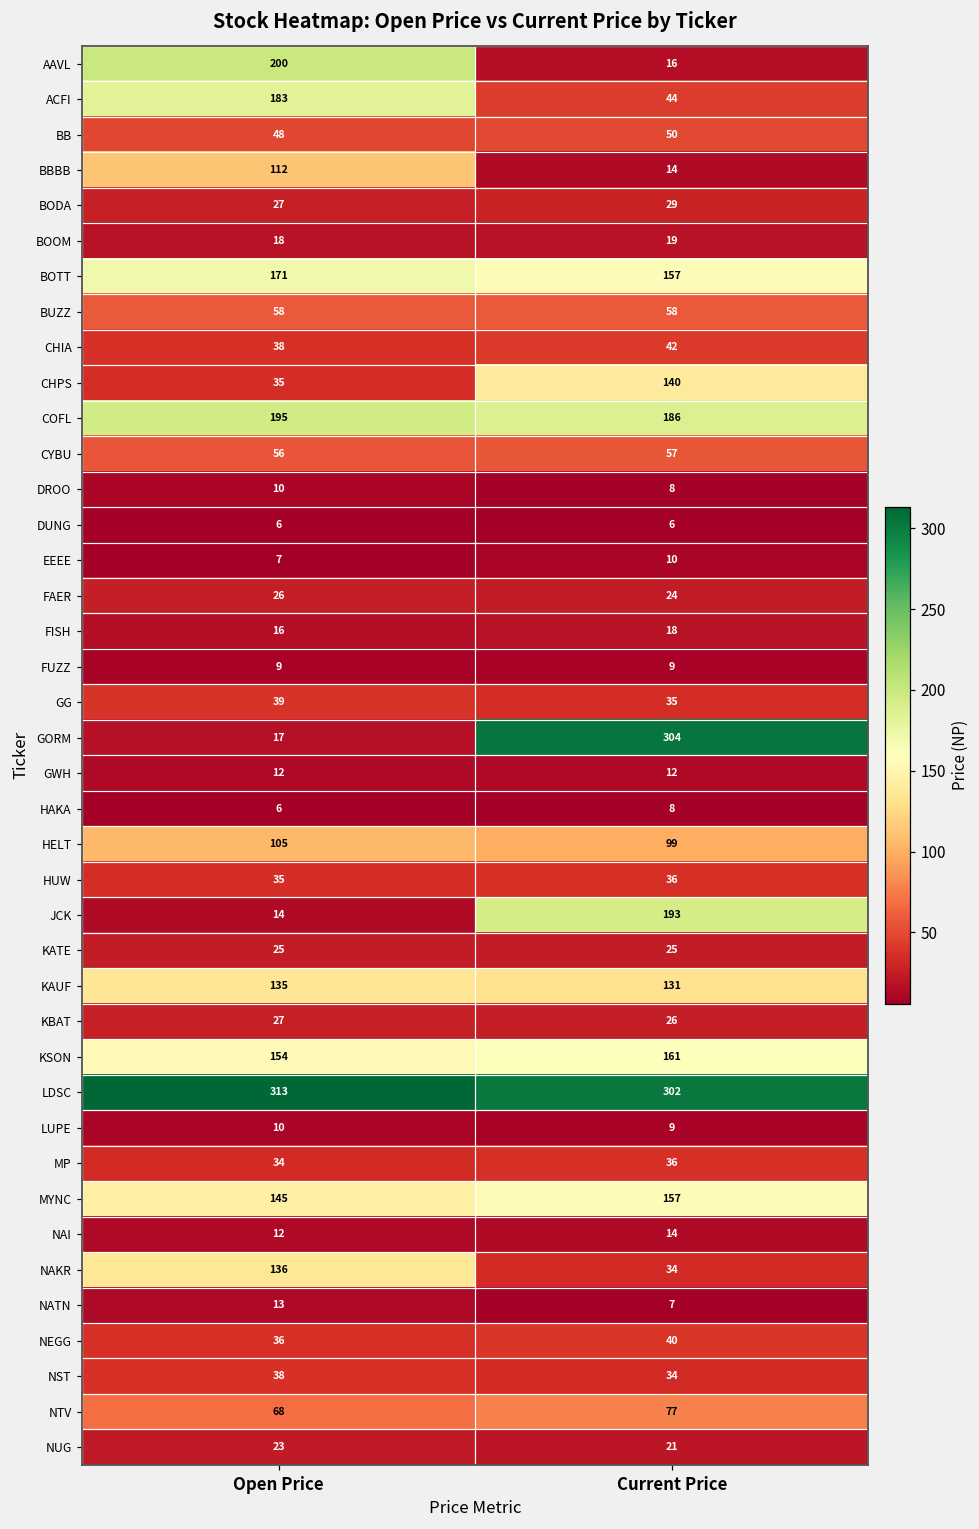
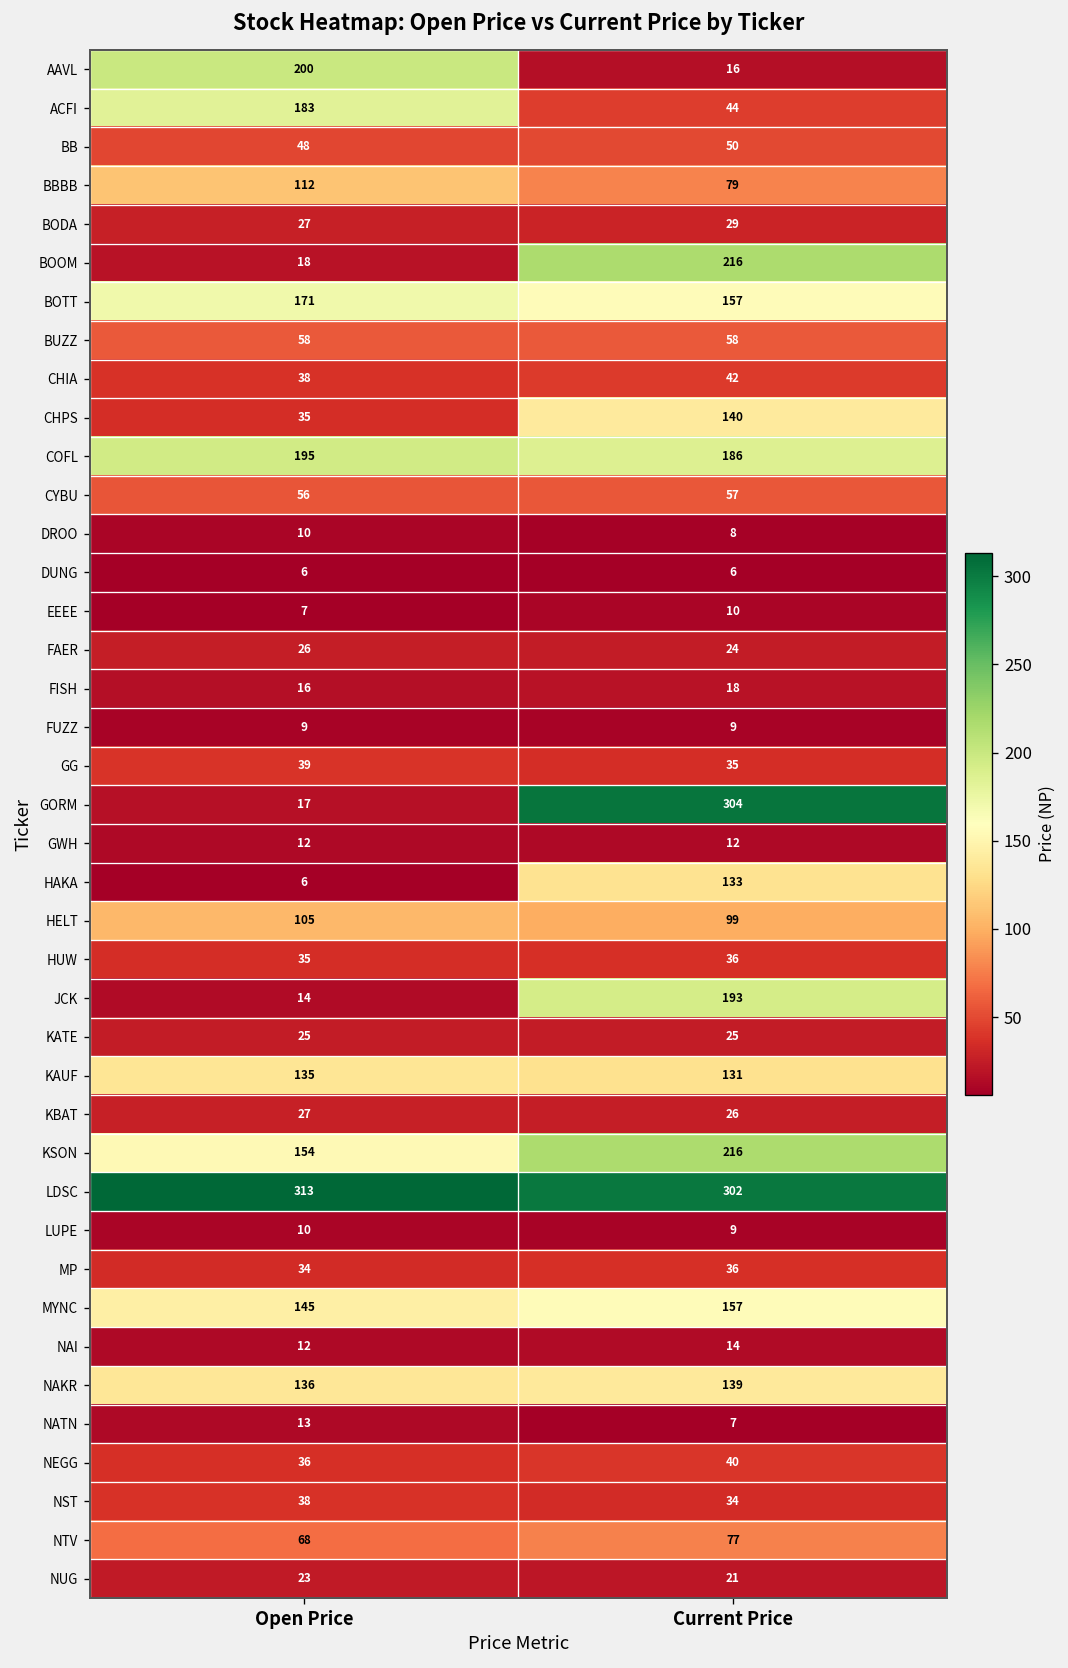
  {
    "AAVL": {
      "Open Price": 200,
      "Current Price": 16
    },
    "ACFI": {
      "Open Price": 183,
      "Current Price": 44
    },
    "BB": {
      "Open Price": 48,
      "Current Price": 50
    },
    "BBBB": {
      "Open Price": 112,
-     "Current Price": 14
+     "Current Price": 79
    },
    "BODA": {
      "Open Price": 27,
      "Current Price": 29
    },
    "BOOM": {
      "Open Price": 18,
-     "Current Price": 19
+     "Current Price": 216
    },
    "BOTT": {
      "Open Price": 171,
      "Current Price": 157
    },
    "BUZZ": {
      "Open Price": 58,
      "Current Price": 58
    },
    "CHIA": {
      "Open Price": 38,
      "Current Price": 42
    },
    "CHPS": {
      "Open Price": 35,
      "Current Price": 140
    },
    "COFL": {
      "Open Price": 195,
      "Current Price": 186
    },
    "CYBU": {
      "Open Price": 56,
      "Current Price": 57
    },
    "DROO": {
      "Open Price": 10,
      "Current Price": 8
    },
    "DUNG": {
      "Open Price": 6,
      "Current Price": 6
    },
    "EEEE": {
      "Open Price": 7,
      "Current Price": 10
    },
    "FAER": {
      "Open Price": 26,
      "Current Price": 24
    },
    "FISH": {
      "Open Price": 16,
      "Current Price": 18
    },
    "FUZZ": {
      "Open Price": 9,
      "Current Price": 9
    },
    "GG": {
      "Open Price": 39,
      "Current Price": 35
    },
    "GORM": {
      "Open Price": 17,
      "Current Price": 304
    },
    "GWH": {
      "Open Price": 12,
      "Current Price": 12
    },
    "HAKA": {
      "Open Price": 6,
-     "Current Price": 8
+     "Current Price": 133
    },
    "HELT": {
      "Open Price": 105,
      "Current Price": 99
    },
    "HUW": {
      "Open Price": 35,
      "Current Price": 36
    },
    "JCK": {
      "Open Price": 14,
      "Current Price": 193
    },
    "KATE": {
      "Open Price": 25,
      "Current Price": 25
    },
    "KAUF": {
      "Open Price": 135,
      "Current Price": 131
    },
    "KBAT": {
      "Open Price": 27,
      "Current Price": 26
    },
    "KSON": {
      "Open Price": 154,
-     "Current Price": 161
+     "Current Price": 216
    },
    "LDSC": {
      "Open Price": 313,
      "Current Price": 302
    },
    "LUPE": {
      "Open Price": 10,
      "Current Price": 9
    },
    "MP": {
      "Open Price": 34,
      "Current Price": 36
    },
    "MYNC": {
      "Open Price": 145,
      "Current Price": 157
    },
    "NAI": {
      "Open Price": 12,
      "Current Price": 14
    },
    "NAKR": {
      "Open Price": 136,
-     "Current Price": 34
+     "Current Price": 139
    },
    "NATN": {
      "Open Price": 13,
      "Current Price": 7
    },
    "NEGG": {
      "Open Price": 36,
      "Current Price": 40
    },
    "NST": {
      "Open Price": 38,
      "Current Price": 34
    },
    "NTV": {
      "Open Price": 68,
      "Current Price": 77
    },
    "NUG": {
      "Open Price": 23,
      "Current Price": 21
    }
  }
